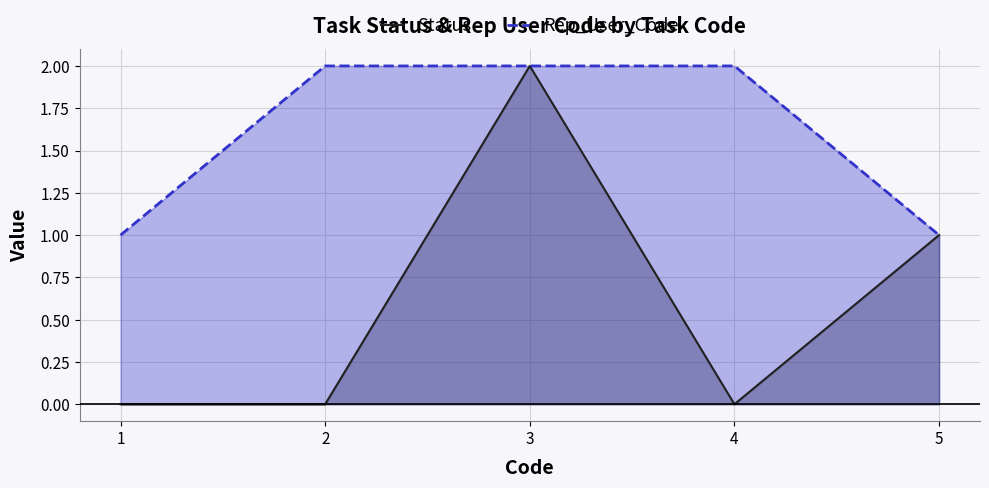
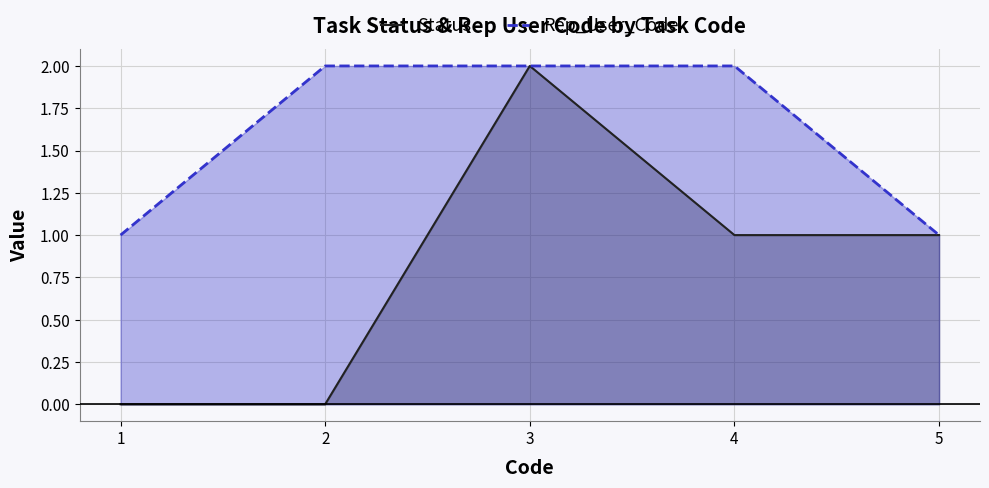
  {
    "Status": {
      "1": 0,
      "2": 0,
-     "4": 0
+     "4": 1
    },
    "Rep_User_Code": {
      "1": 1,
      "2": 2,
      "4": 2
    }
  }
